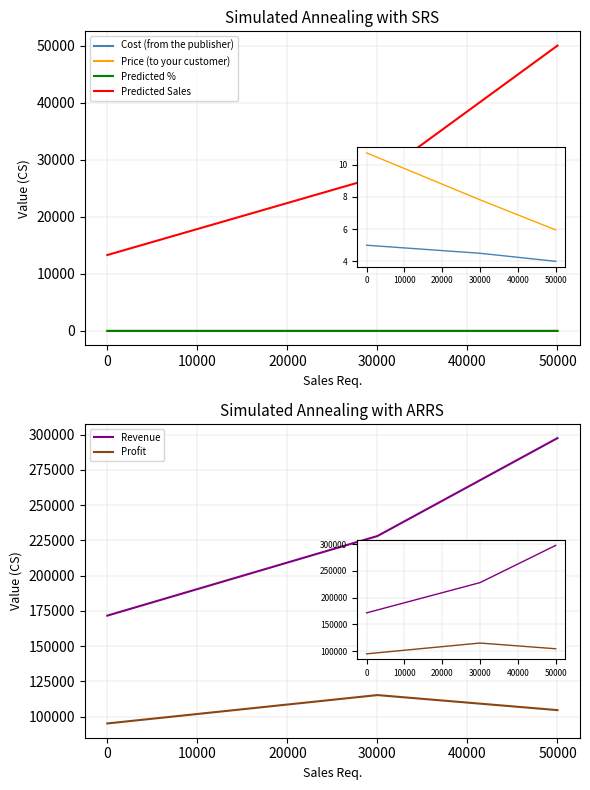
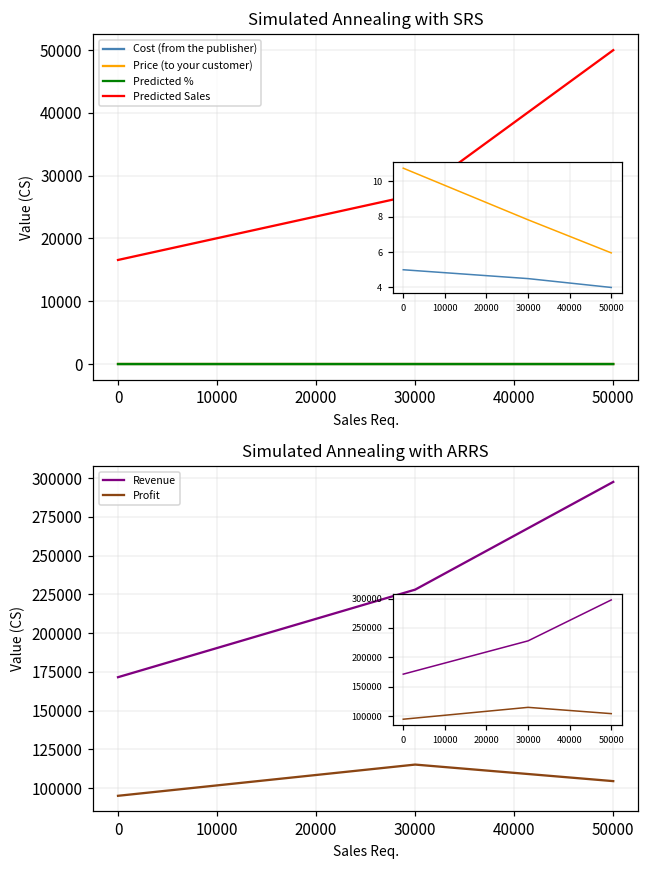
  {
    "Simulated Annealing with SRS": {
      "Predicted %": {
        "0": 0,
        "30000": 0,
        "50000": 0
      },
      "Predicted Sales": {
-       "0": 13000,
+       "0": 17000,
        "30000": 27000,
        "50000": 50000
      }
    },
    "Simulated Annealing with ARRS": {
      "Revenue": {
        "0": 172000,
        "30000": 228000,
        "50000": 298000
      },
      "Profit": {
        "0": 95000,
        "30000": 115000,
        "50000": 105000
      }
    }
  }
